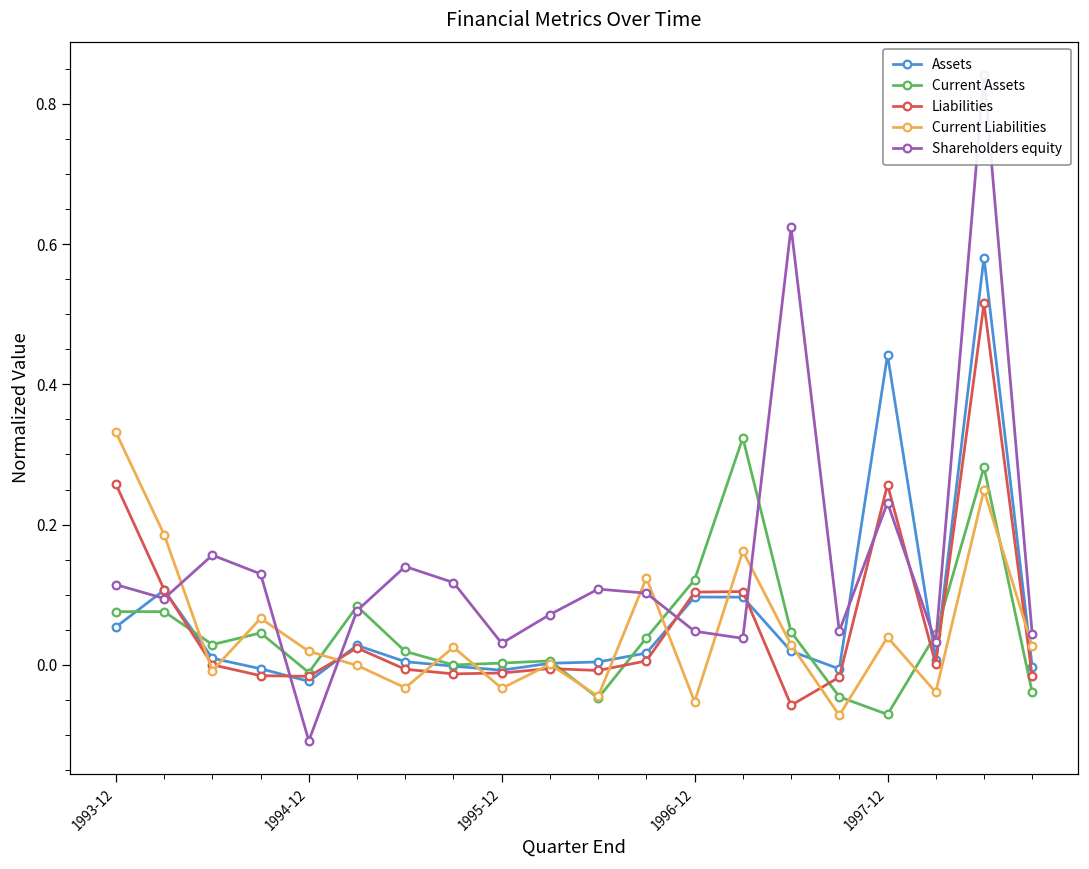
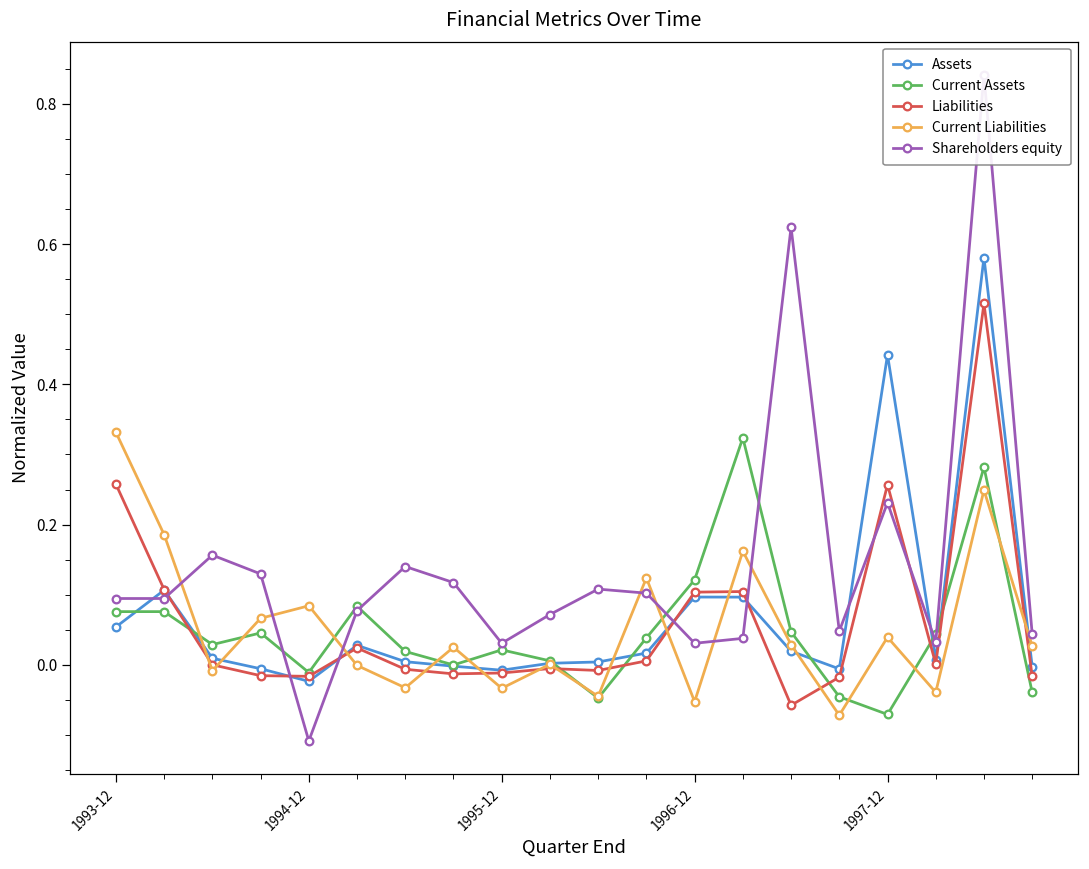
  {
    "Assets": {
      "1993-12": 0.05,
      "1994-12": -0.02,
      "1996-12": 0.10,
      "1997-12": 0.44
    },
    "Current Assets": {
      "1993-12": 0.08,
      "1994-12": -0.01,
-     "1995-12": 0.00,
+     "1995-12": 0.02,
      "1996-12": 0.12,
      "1997-12": -0.07
    },
    "Liabilities": {
      "1993-12": 0.26,
      "1994-12": -0.02,
      "1996-12": 0.10,
      "1997-12": 0.26
    },
    "Current Liabilities": {
      "1993-12": 0.33,
-     "1994-12": 0.02,
+     "1994-12": 0.08,
      "1995-12": -0.03,
      "1996-12": -0.05,
      "1997-12": 0.04
    },
    "Shareholders equity": {
-     "1993-12": 0.11,
+     "1993-12": 0.09,
      "1994-12": -0.11,
      "1995-12": 0.03,
-     "1996-12": 0.05,
+     "1996-12": 0.03,
      "1997-12": 0.23
    }
  }
